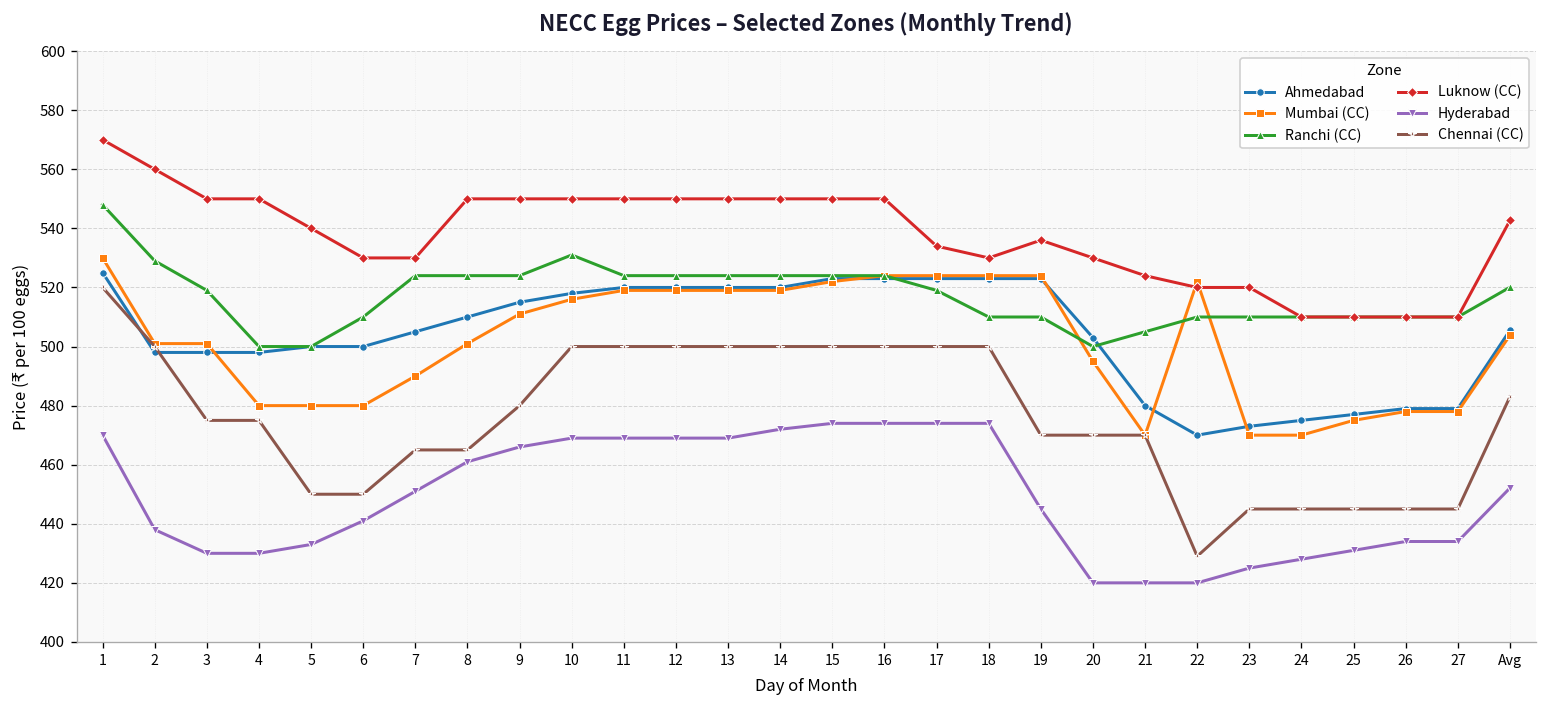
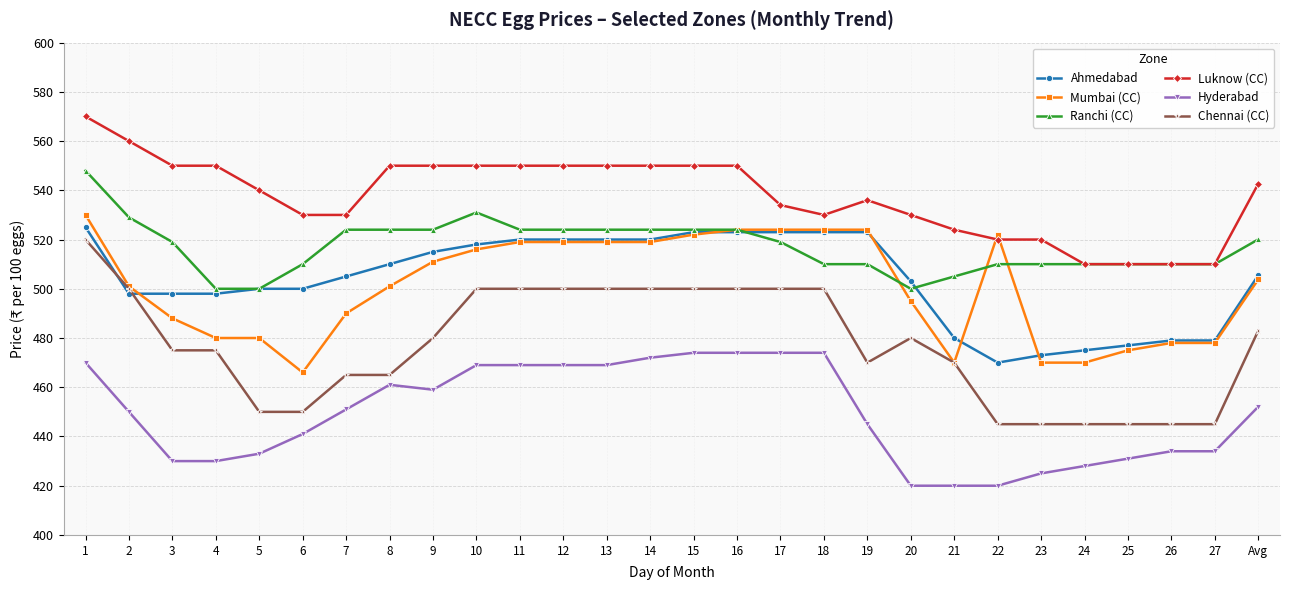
  {
    "Ahmedabad": {
      "1": 525,
      "2": 498,
      "3": 498,
      "4": 498,
      "6": 500,
      "7": 505,
      "8": 510,
      "9": 515,
      "10": 518,
      "20": 503,
      "21": 480,
      "22": 470,
      "23": 473,
      "24": 475,
      "25": 477,
      "Avg": 506
    },
    "Mumbai (CC)": {
      "1": 530,
-     "3": 501,
+     "3": 488,
      "4": 480,
      "5": 480,
-     "6": 480,
+     "6": 466,
      "7": 490,
      "8": 501,
      "9": 511,
      "10": 516,
      "20": 495,
      "22": 522,
      "23": 470,
      "24": 470,
      "25": 475,
      "Avg": 504
    },
    "Ranchi (CC)": {
      "1": 548,
      "2": 529,
      "3": 519,
      "4": 500,
      "6": 510,
      "7": 524,
      "8": 524,
      "9": 524,
      "10": 531,
      "11": 524,
      "12": 524,
      "13": 524,
      "14": 524,
      "17": 519,
      "18": 510,
      "19": 510,
      "20": 500,
      "21": 505,
      "22": 510,
      "23": 510,
      "Avg": 520
    },
    "Luknow (CC)": {
      "1": 570,
      "2": 560,
      "3": 550,
      "4": 550,
      "5": 540,
      "6": 530,
      "7": 530,
      "8": 550,
      "9": 550,
      "10": 550,
      "11": 550,
      "12": 550,
      "13": 550,
      "14": 550,
      "15": 550,
      "16": 550,
      "17": 534,
      "18": 530,
      "19": 536,
      "20": 530,
      "21": 524,
      "22": 520,
      "23": 520,
      "Avg": 543
    },
    "Hyderabad": {
      "1": 470,
-     "2": 438,
+     "2": 450,
      "3": 430,
      "4": 430,
      "5": 433,
      "6": 441,
      "7": 451,
      "8": 461,
-     "9": 466,
+     "9": 459,
      "10": 469,
      "11": 469,
      "12": 469,
      "13": 469,
      "14": 472,
      "15": 474,
      "16": 474,
      "17": 474,
      "18": 474,
      "19": 445,
      "20": 420,
      "21": 420,
      "22": 420,
      "23": 425,
      "24": 428,
      "25": 431,
      "26": 434,
      "27": 434,
      "Avg": 452
    },
    "Chennai (CC)": {
      "1": 520,
      "3": 475,
      "4": 475,
      "5": 450,
      "6": 450,
      "7": 465,
      "8": 465,
      "9": 480,
      "10": 500,
      "11": 500,
      "12": 500,
      "13": 500,
      "14": 500,
      "15": 500,
      "16": 500,
      "17": 500,
      "18": 500,
      "19": 470,
-     "20": 470,
-     "22": 429,
+     "20": 480,
+     "22": 445,
      "23": 445,
      "24": 445,
      "25": 445,
      "26": 445,
      "27": 445,
      "Avg": 483
    }
  }
